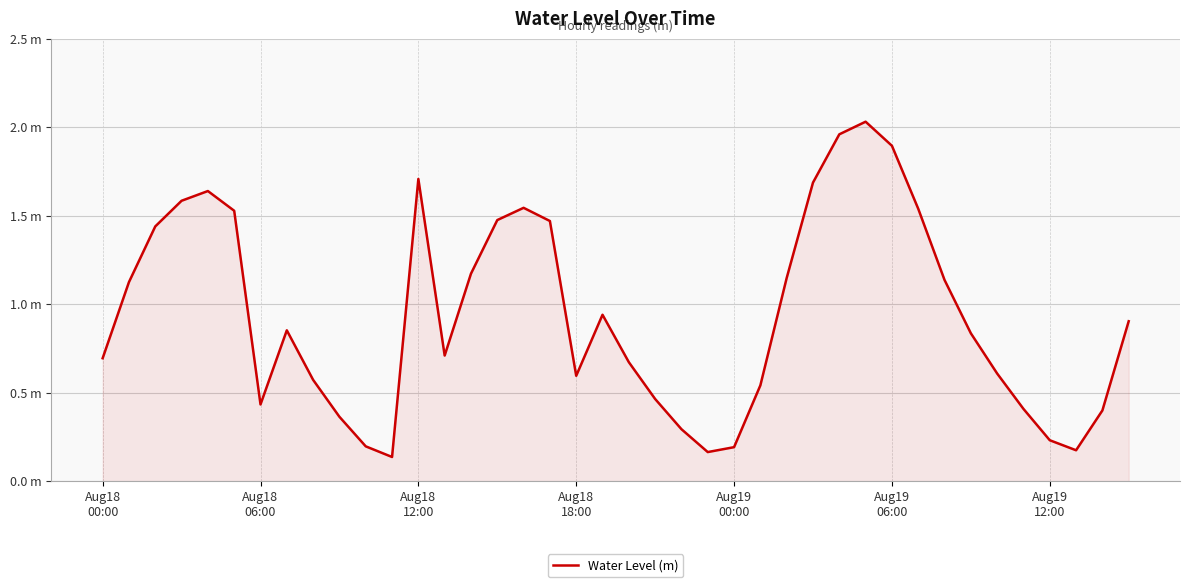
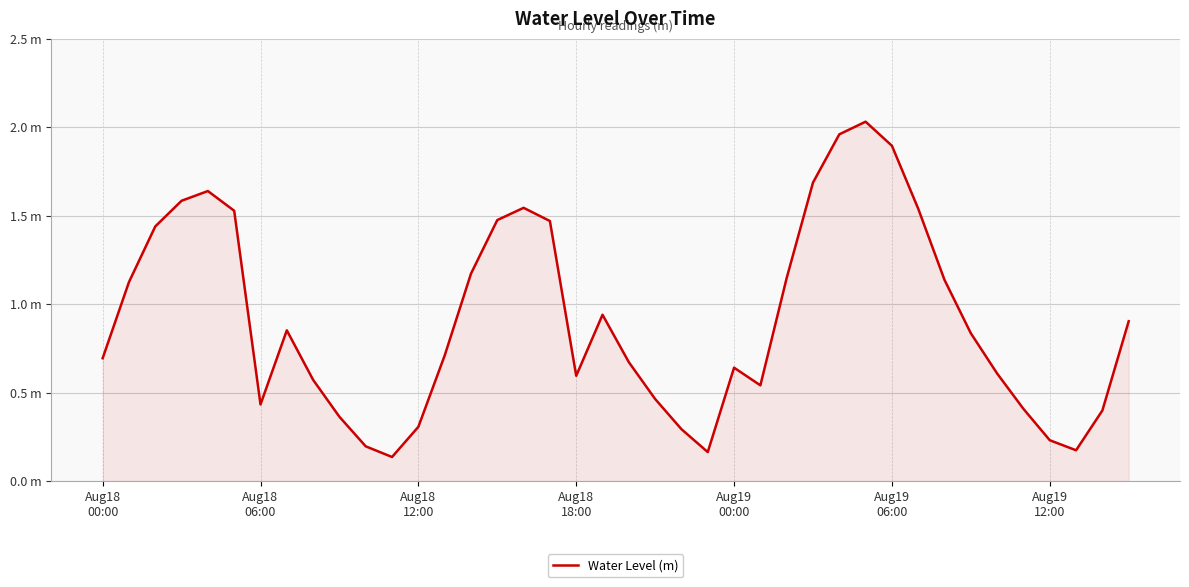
  {
    "Aug18 00:00": "0.70 m",
    "Aug18 06:00": "0.43 m",
-   "Aug18 12:00": "1.71 m",
+   "Aug18 12:00": "0.31 m",
    "Aug18 18:00": "0.60 m",
-   "Aug19 00:00": "0.19 m",
+   "Aug19 00:00": "0.64 m",
    "Aug19 06:00": "1.90 m",
    "Aug19 12:00": "0.23 m"
  }
